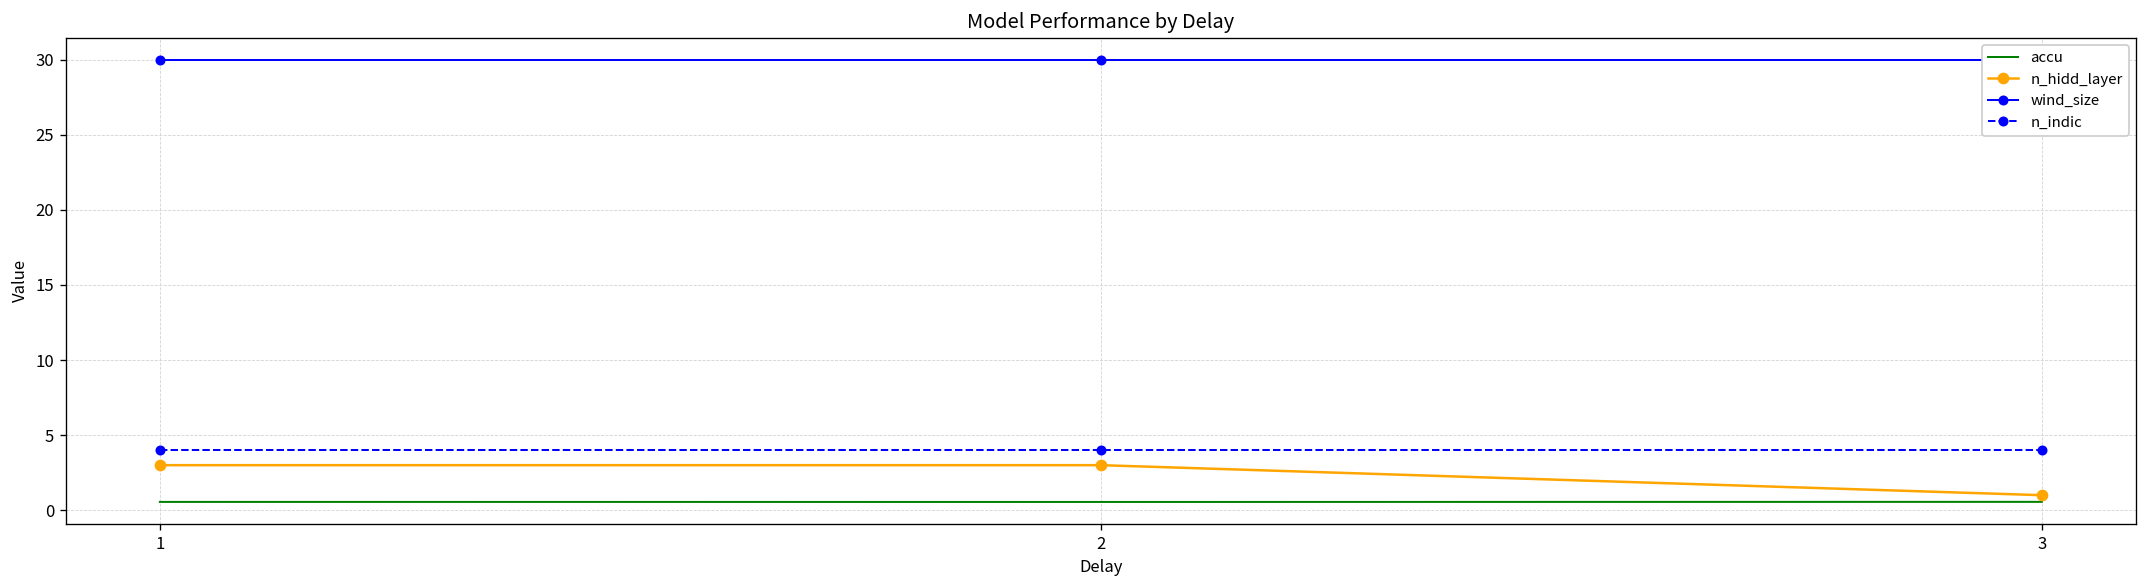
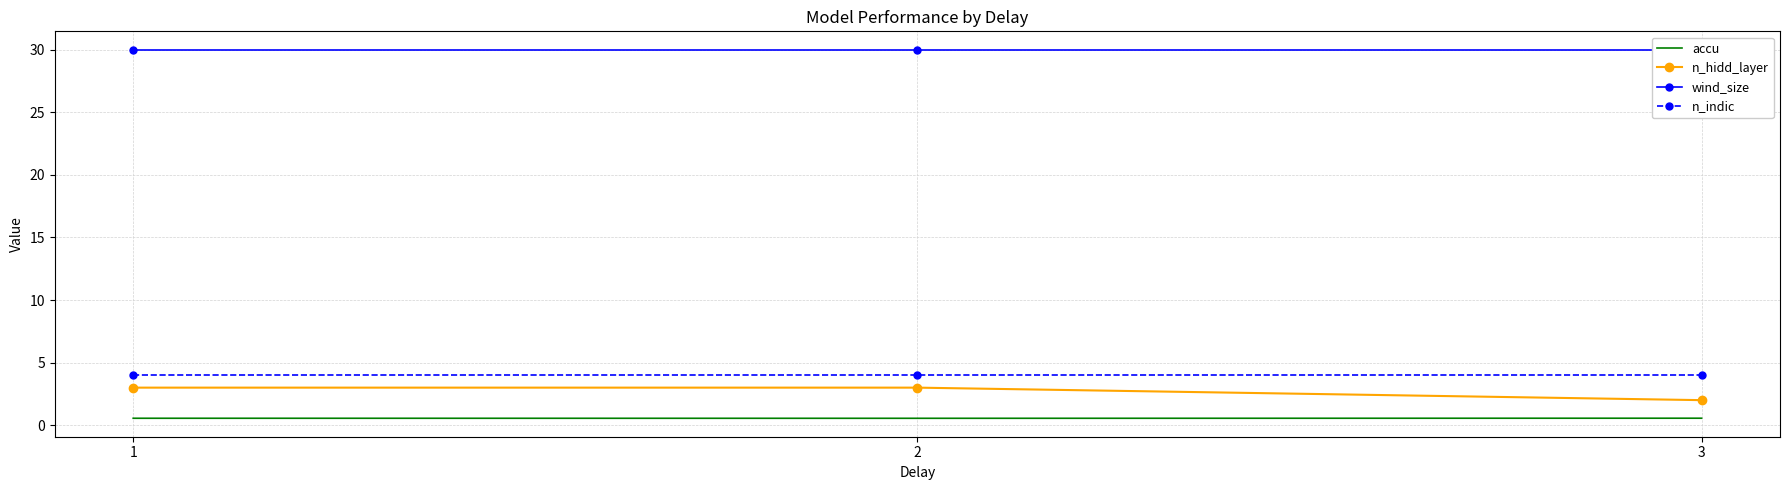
  {
    "accu": {
      "1": 0.6,
      "2": 0.6,
      "3": 0.6
    },
    "n_hidd_layer": {
      "1": 3,
      "2": 3,
-     "3": 1
+     "3": 2
    }
  }
